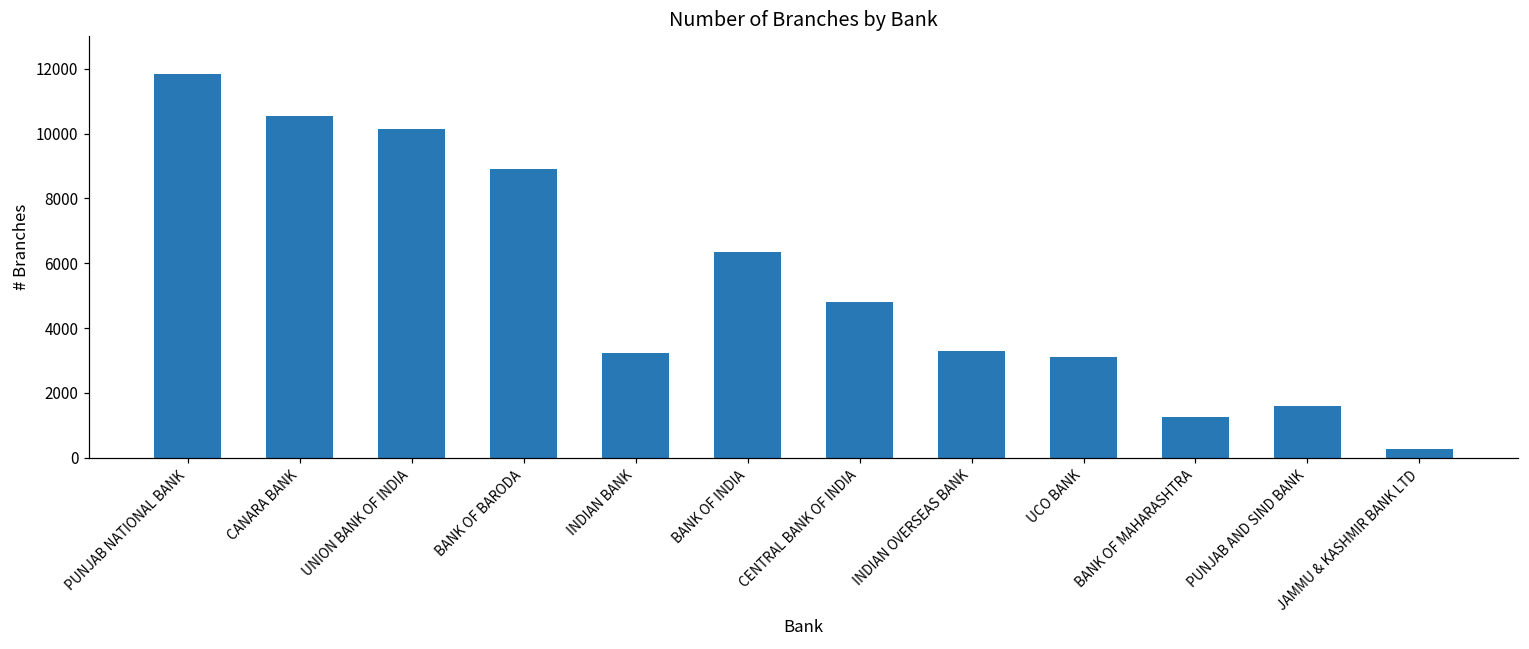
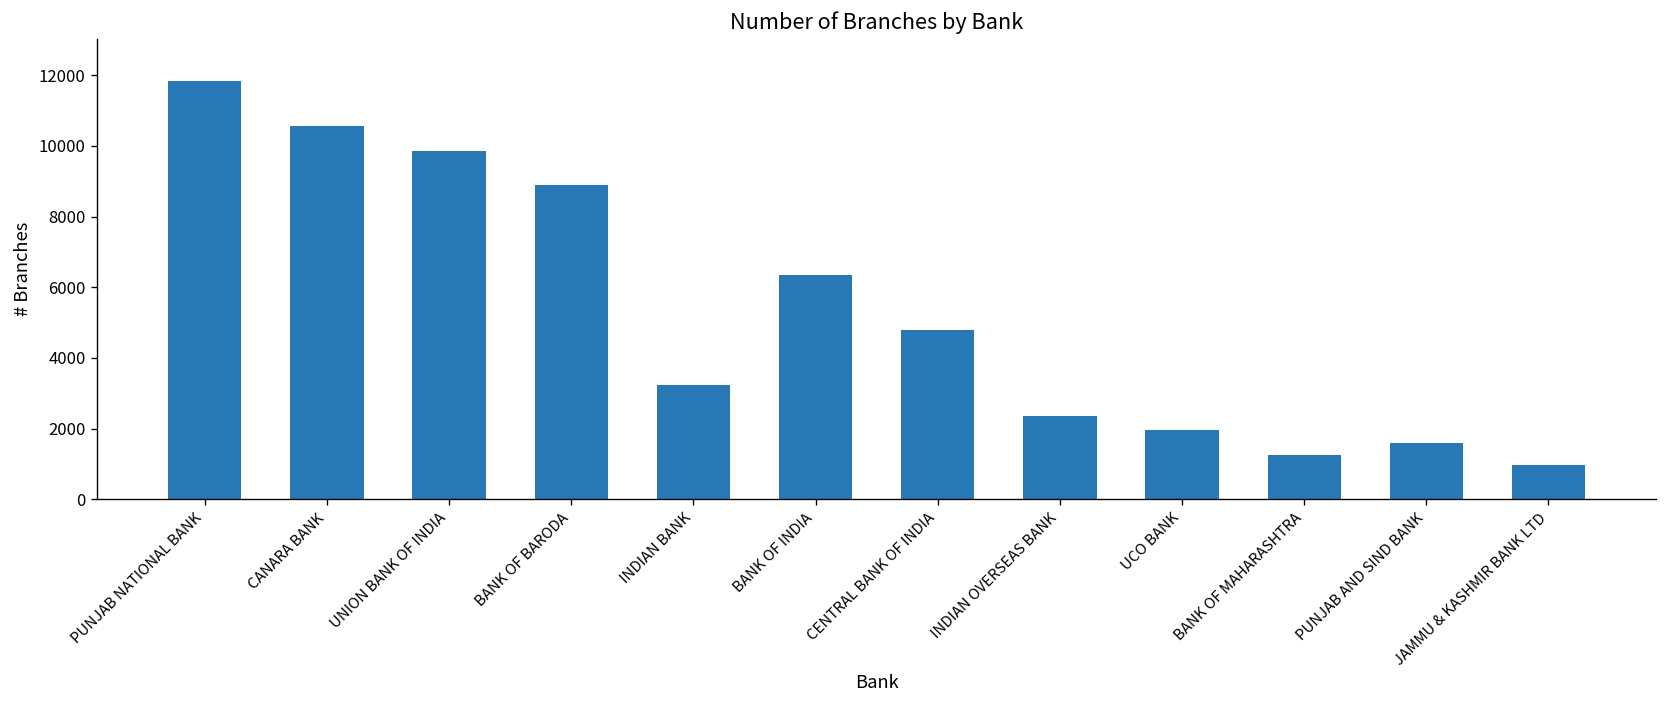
  {
    "PUNJAB NATIONAL BANK": 11800,
    "CANARA BANK": 10600,
-   "UNION BANK OF INDIA": 10100,
+   "UNION BANK OF INDIA": 9900,
    "BANK OF BARODA": 8900,
    "INDIAN BANK": 3200,
    "BANK OF INDIA": 6300,
    "CENTRAL BANK OF INDIA": 4800,
-   "INDIAN OVERSEAS BANK": 3300,
-   "UCO BANK": 3100,
+   "INDIAN OVERSEAS BANK": 2400,
+   "UCO BANK": 2000,
    "BANK OF MAHARASHTRA": 1300,
    "PUNJAB AND SIND BANK": 1600,
-   "JAMMU & KASHMIR BANK LTD": 300
+   "JAMMU & KASHMIR BANK LTD": 1000
  }
